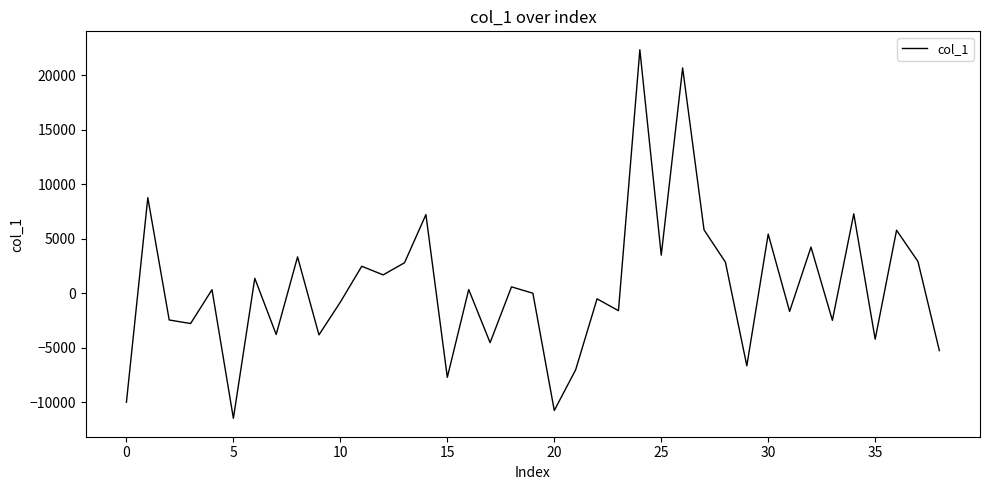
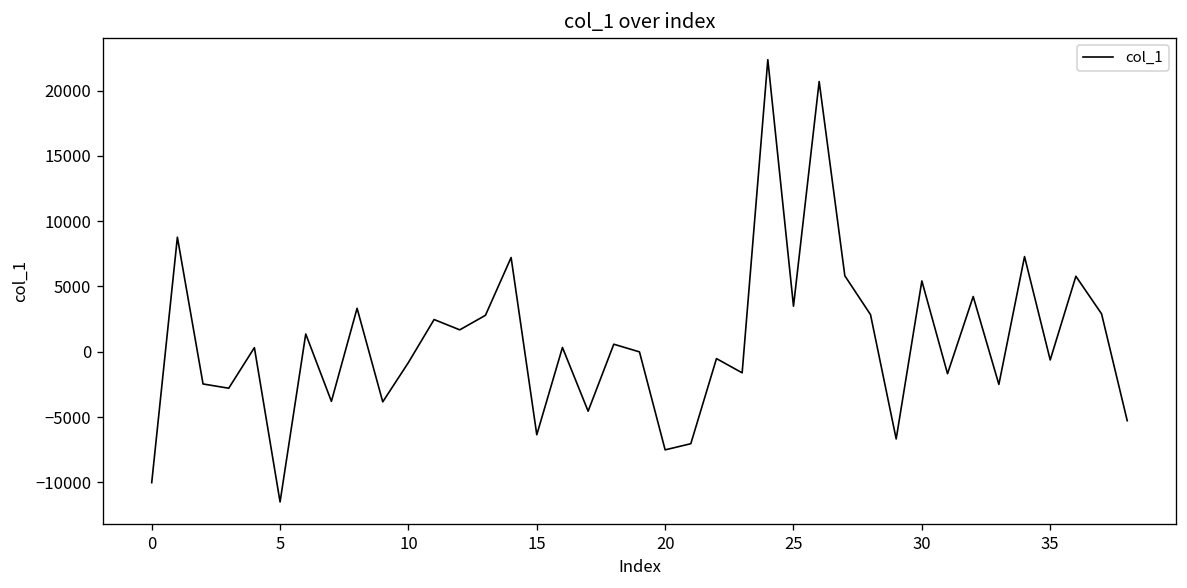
  {
    "0": -10000,
    "5": -11500,
    "10": -800,
-   "15": -7700,
-   "20": -10800,
+   "15": -6300,
+   "20": -7500,
    "25": 3500,
    "30": 5400,
-   "35": -4200
+   "35": -600
  }
